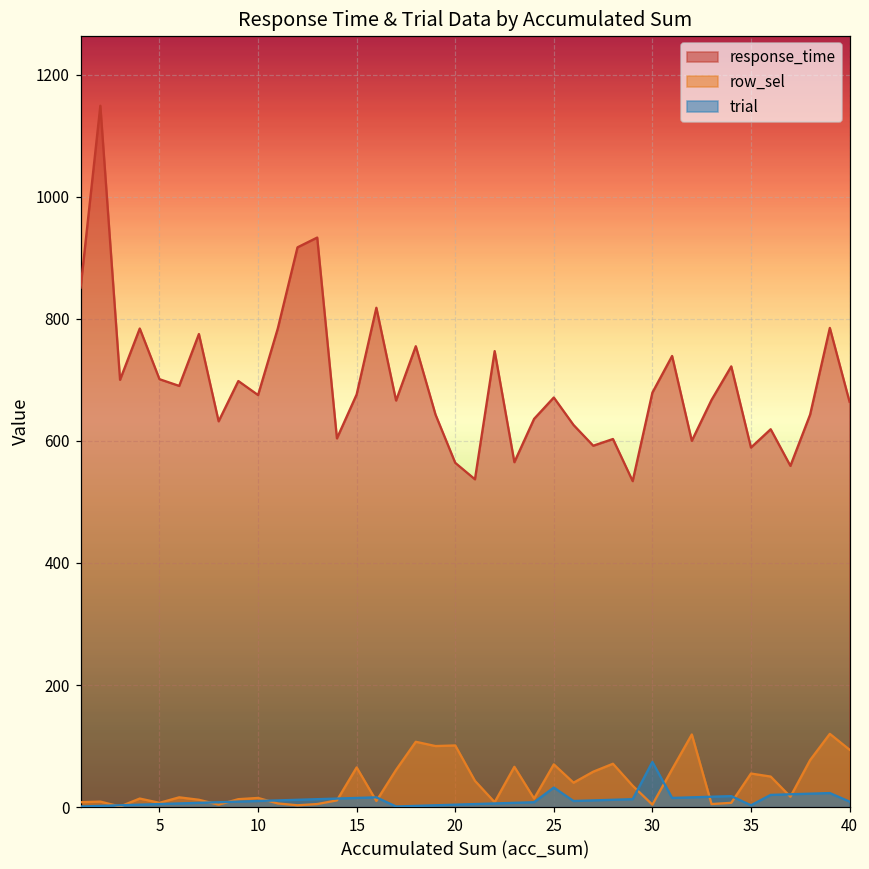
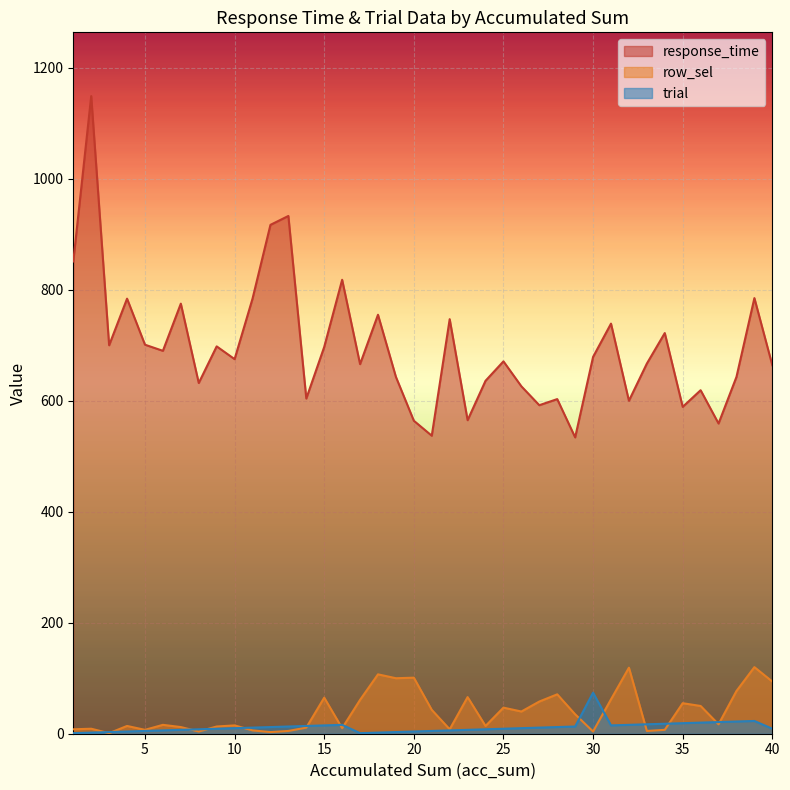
  {
    "response_time": {
      "5": 700,
      "10": 680,
-     "15": 680,
+     "15": 700,
      "20": 560,
      "25": 670,
      "30": 680,
      "35": 590,
      "40": 660
    },
    "row_sel": {
      "10": 20,
      "15": 70,
      "20": 100,
-     "25": 70,
+     "25": 50,
      "30": 0,
      "35": 60,
      "40": 90
    },
    "trial": {
      "10": 10,
      "15": 20,
      "20": 0,
-     "25": 30,
+     "25": 10,
      "30": 70,
-     "35": 0,
+     "35": 20,
      "40": 10
    }
  }
